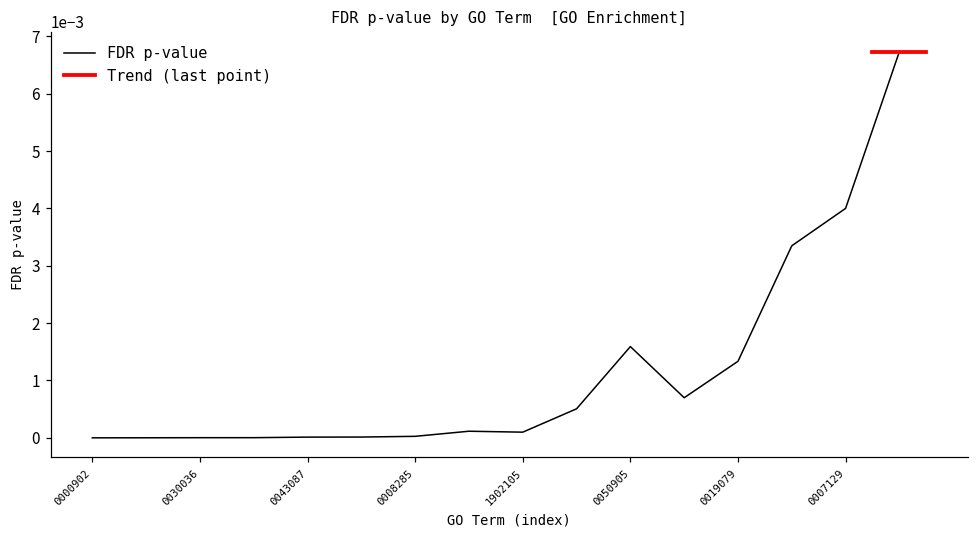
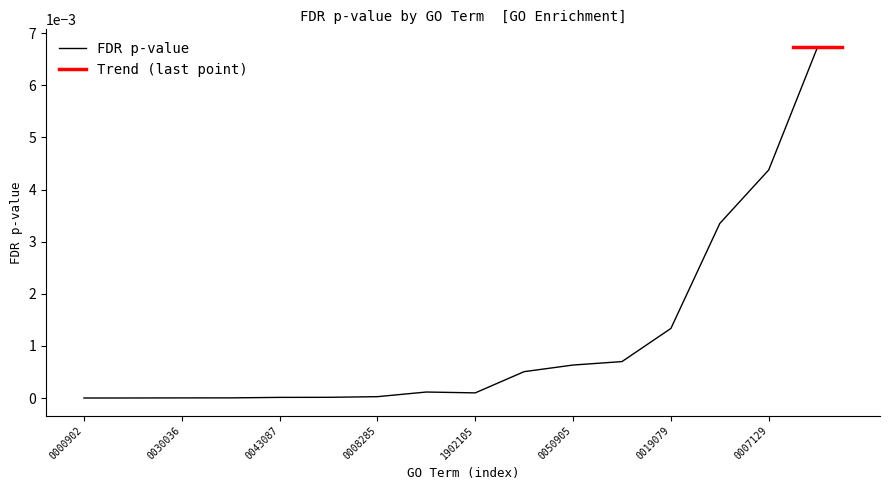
  {
    "FDR p-value": {
      "0000902": 0.0000,
      "0030036": 0.0000,
      "0043087": 0.0000,
      "0008285": 0.0000,
      "1902105": 0.0001,
-     "0050905": 0.0016,
+     "0050905": 0.0006,
      "0019079": 0.0013,
-     "0007129": 0.0040
+     "0007129": 0.0044
    }
  }
